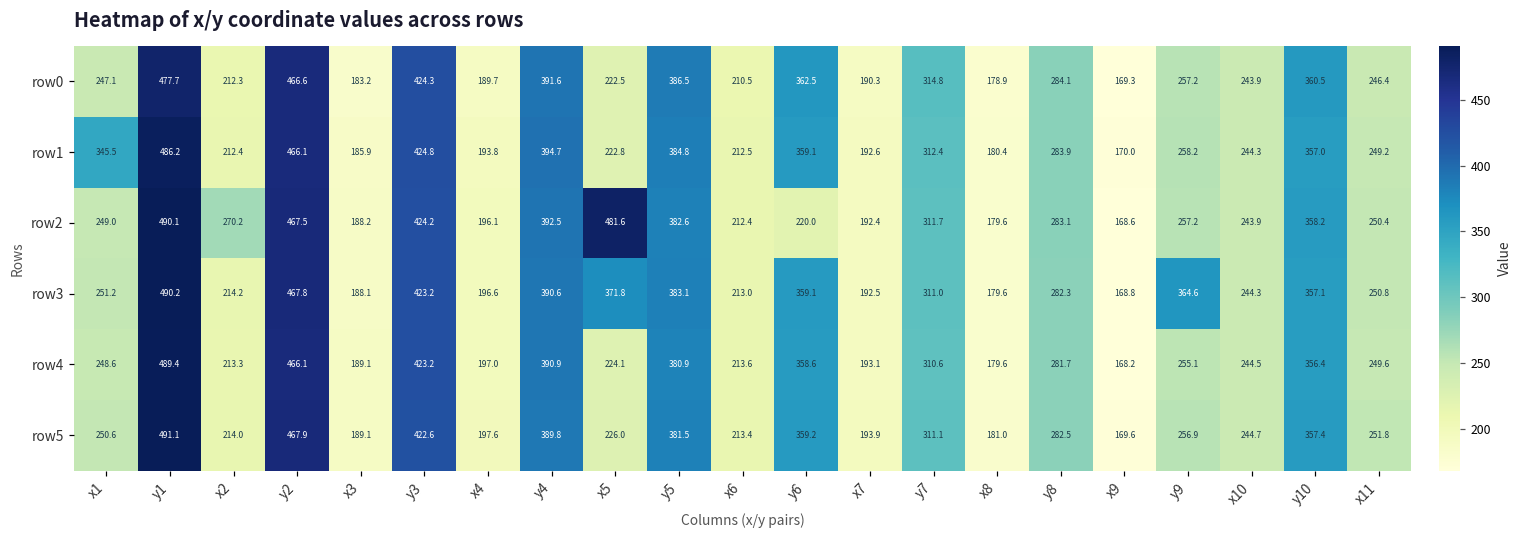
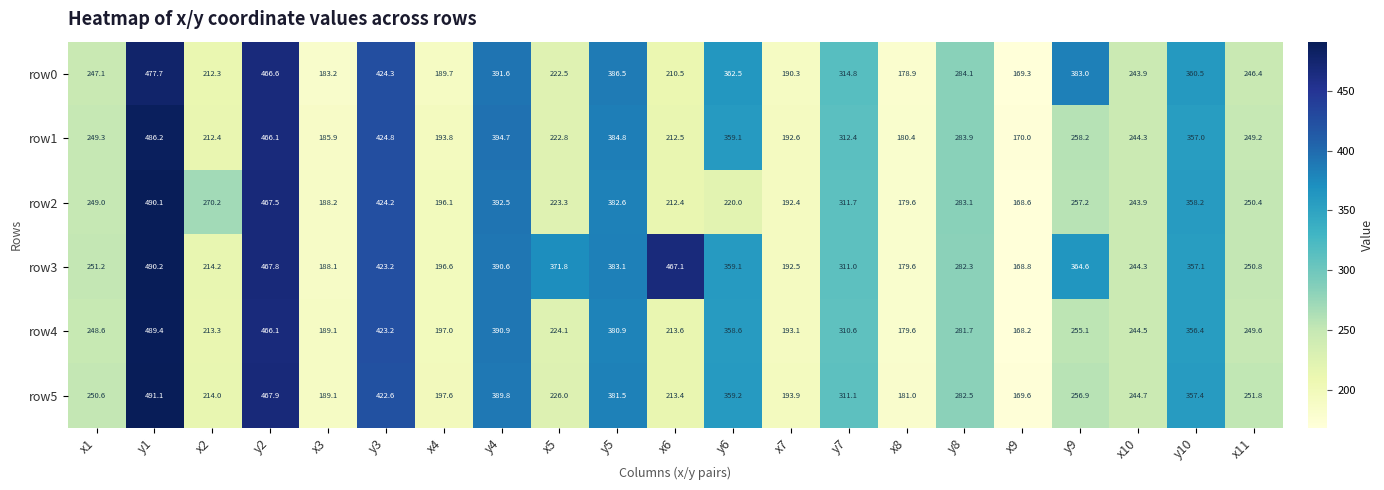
  {
    "row0": {
      "x1": 247.1,
      "y1": 477.7,
      "x2": 212.3,
      "y2": 466.6,
      "x3": 183.2,
      "y3": 424.3,
      "x4": 189.7,
      "y4": 391.6,
      "x5": 222.5,
      "y5": 386.5,
      "x6": 210.5,
      "y6": 362.5,
      "x7": 190.3,
      "y7": 314.8,
      "x8": 178.9,
      "y8": 284.1,
      "x9": 169.3,
-     "y9": 257.2,
+     "y9": 383.0,
      "x10": 243.9,
      "y10": 360.5,
      "x11": 246.4
    },
    "row1": {
-     "x1": 345.5,
+     "x1": 249.3,
      "y1": 486.2,
      "x2": 212.4,
      "y2": 466.1,
      "x3": 185.9,
      "y3": 424.8,
      "x4": 193.8,
      "y4": 394.7,
      "x5": 222.8,
      "y5": 384.8,
      "x6": 212.5,
      "y6": 359.1,
      "x7": 192.6,
      "y7": 312.4,
      "x8": 180.4,
      "y8": 283.9,
      "x9": 170.0,
      "y9": 258.2,
      "x10": 244.3,
      "y10": 357.0,
      "x11": 249.2
    },
    "row2": {
      "x1": 249.0,
      "y1": 490.1,
      "x2": 270.2,
      "y2": 467.5,
      "x3": 188.2,
      "y3": 424.2,
      "x4": 196.1,
      "y4": 392.5,
-     "x5": 481.6,
+     "x5": 223.3,
      "y5": 382.6,
      "x6": 212.4,
      "y6": 220.0,
      "x7": 192.4,
      "y7": 311.7,
      "x8": 179.6,
      "y8": 283.1,
      "x9": 168.6,
      "y9": 257.2,
      "x10": 243.9,
      "y10": 358.2,
      "x11": 250.4
    },
    "row3": {
      "x1": 251.2,
      "y1": 490.2,
      "x2": 214.2,
      "y2": 467.8,
      "x3": 188.1,
      "y3": 423.2,
      "x4": 196.6,
      "y4": 390.6,
      "x5": 371.8,
      "y5": 383.1,
-     "x6": 213.0,
+     "x6": 467.1,
      "y6": 359.1,
      "x7": 192.5,
      "y7": 311.0,
      "x8": 179.6,
      "y8": 282.3,
      "x9": 168.8,
      "y9": 364.6,
      "x10": 244.3,
      "y10": 357.1,
      "x11": 250.8
    },
    "row4": {
      "x1": 248.6,
      "y1": 489.4,
      "x2": 213.3,
      "y2": 466.1,
      "x3": 189.1,
      "y3": 423.2,
      "x4": 197.0,
      "y4": 390.9,
      "x5": 224.1,
      "y5": 380.9,
      "x6": 213.6,
      "y6": 358.6,
      "x7": 193.1,
      "y7": 310.6,
      "x8": 179.6,
      "y8": 281.7,
      "x9": 168.2,
      "y9": 255.1,
      "x10": 244.5,
      "y10": 356.4,
      "x11": 249.6
    },
    "row5": {
      "x1": 250.6,
      "y1": 491.1,
      "x2": 214.0,
      "y2": 467.9,
      "x3": 189.1,
      "y3": 422.6,
      "x4": 197.6,
      "y4": 389.8,
      "x5": 226.0,
      "y5": 381.5,
      "x6": 213.4,
      "y6": 359.2,
      "x7": 193.9,
      "y7": 311.1,
      "x8": 181.0,
      "y8": 282.5,
      "x9": 169.6,
      "y9": 256.9,
      "x10": 244.7,
      "y10": 357.4,
      "x11": 251.8
    }
  }
